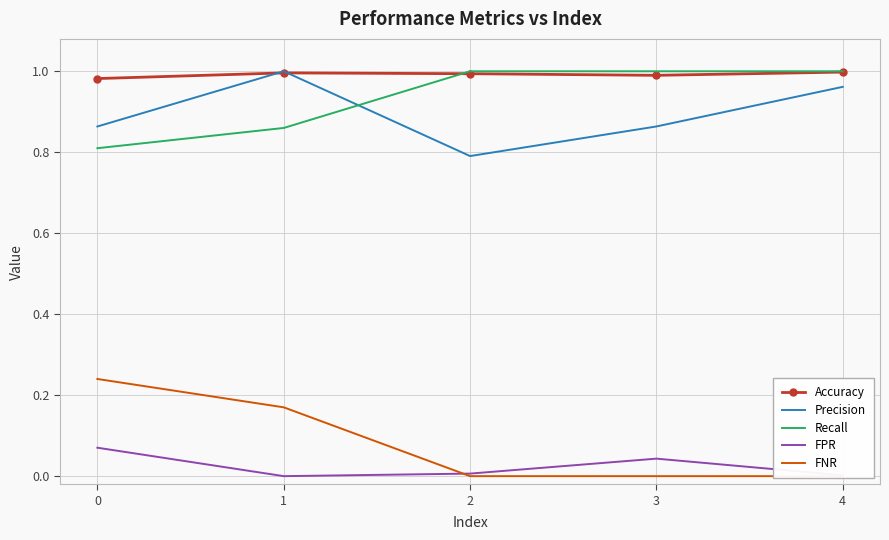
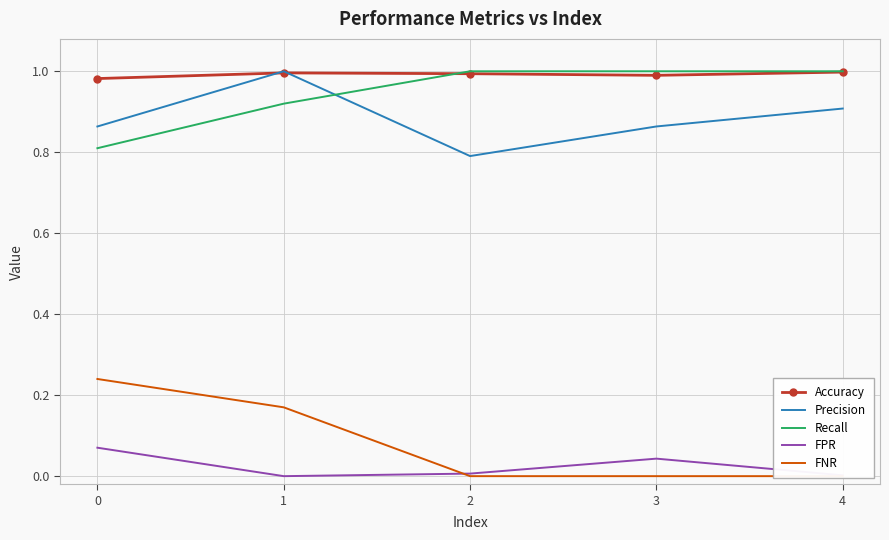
  {
    "Precision": {
      "0": 0.86,
      "2": 0.79,
      "3": 0.86,
-     "4": 0.96
+     "4": 0.91
    },
    "Recall": {
      "0": 0.81,
-     "1": 0.86,
+     "1": 0.92,
      "3": 1.00
    },
    "FPR": {
      "0": 0.07,
      "1": 0.00,
      "2": 0.01,
      "3": 0.04
    }
  }
